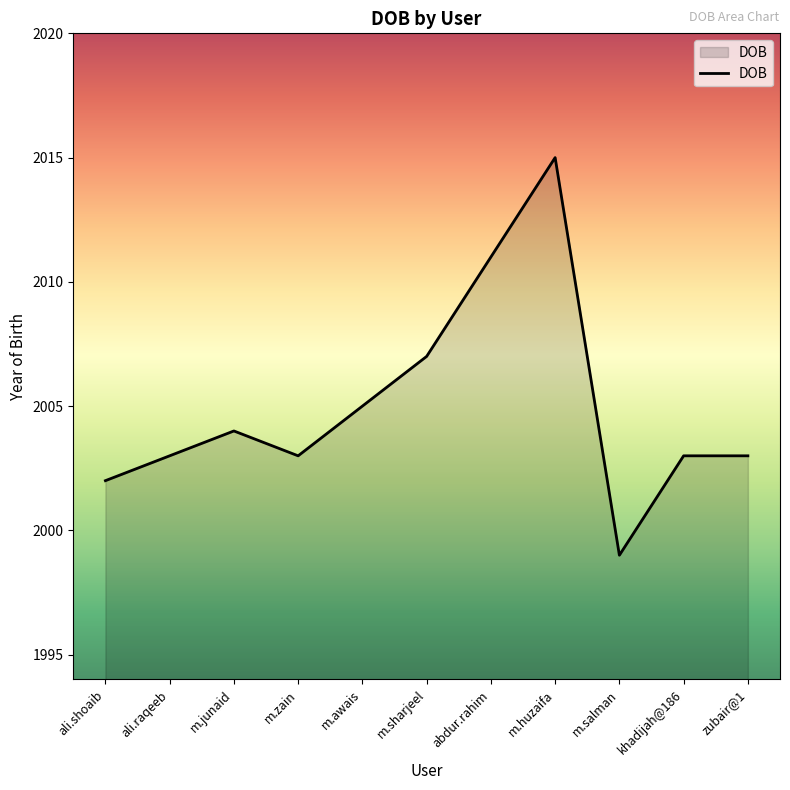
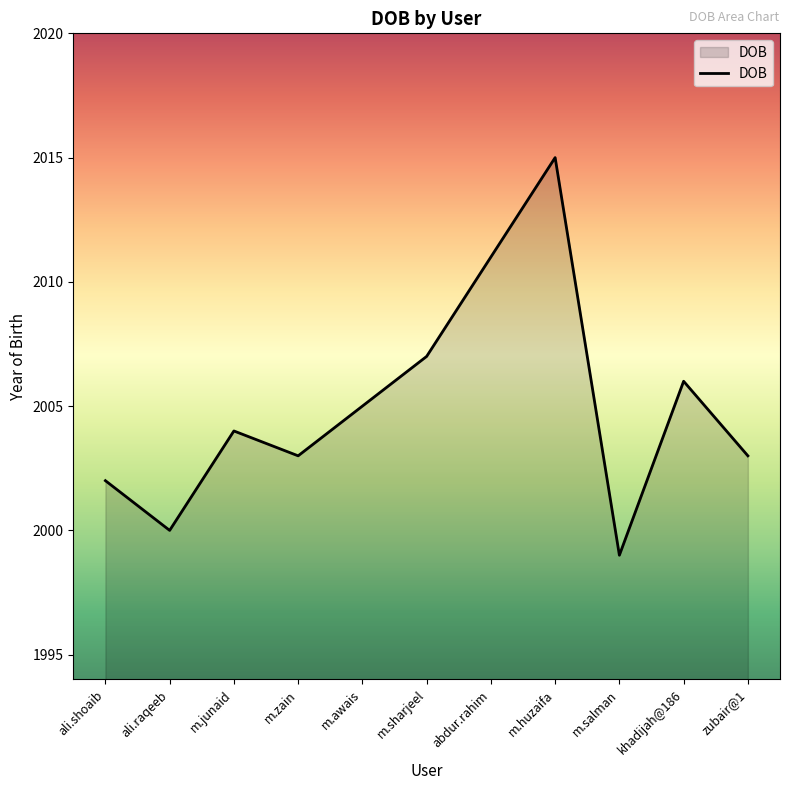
  {
    "ali.shoaib": 2002,
-   "ali.raqeeb": 2003,
+   "ali.raqeeb": 2000,
    "m.junaid": 2004,
    "m.zain": 2003,
    "m.awais": 2005,
    "m.sharjeel": 2007,
    "abdur.rahim": 2011,
    "m.huzaifa": 2015,
    "m.salman": 1999,
-   "khadijah@186": 2003,
+   "khadijah@186": 2006,
    "zubair@1": 2003
  }
